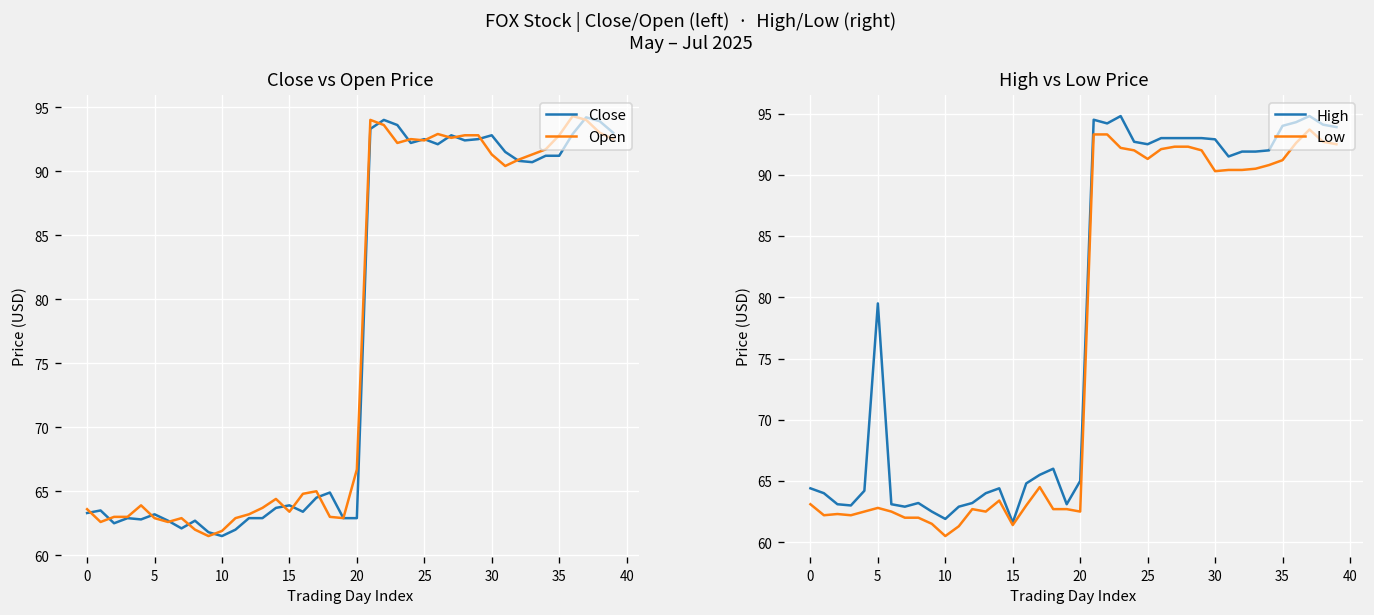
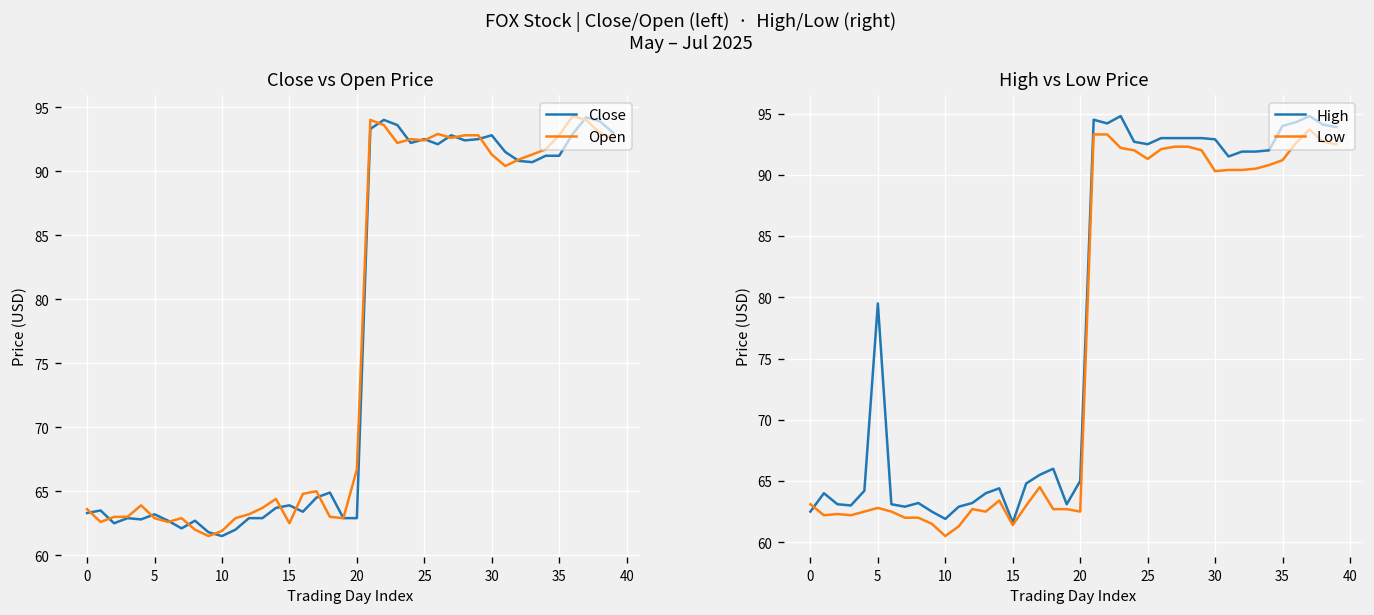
  {
    "Close vs Open Price": {
      "Close": {
        "0": 63.3,
        "5": 63.2,
        "10": 61.5,
        "15": 63.9,
        "20": 62.9,
        "30": 92.8,
        "35": 91.2
      },
      "Open": {
        "0": 63.6,
        "5": 62.9,
        "10": 61.9,
-       "15": 63.4,
+       "15": 62.5,
        "20": 66.7,
        "30": 91.3
      }
    },
    "High vs Low Price": {
      "High": {
-       "0": 64.4,
+       "0": 62.5,
        "5": 79.5,
        "10": 61.9,
        "20": 65.0,
        "25": 92.5,
        "30": 92.9
      },
      "Low": {
        "0": 63.1,
        "5": 62.8,
        "10": 60.5,
        "20": 62.5,
        "25": 91.3,
        "30": 90.3,
        "35": 91.2
      }
    }
  }
